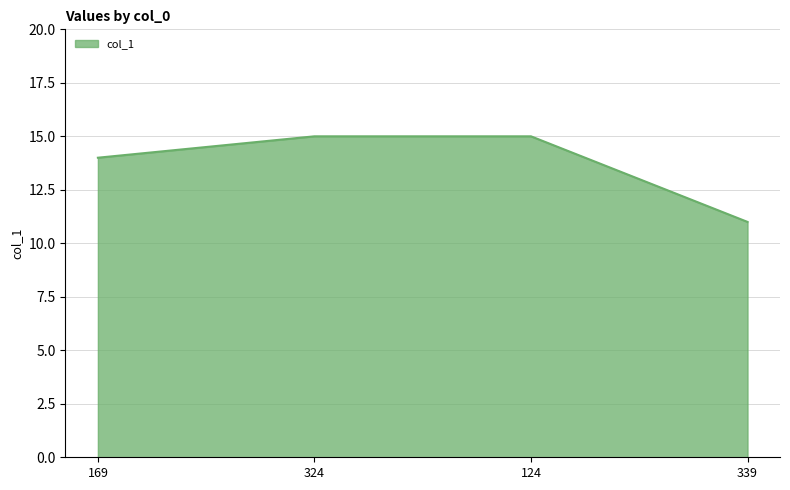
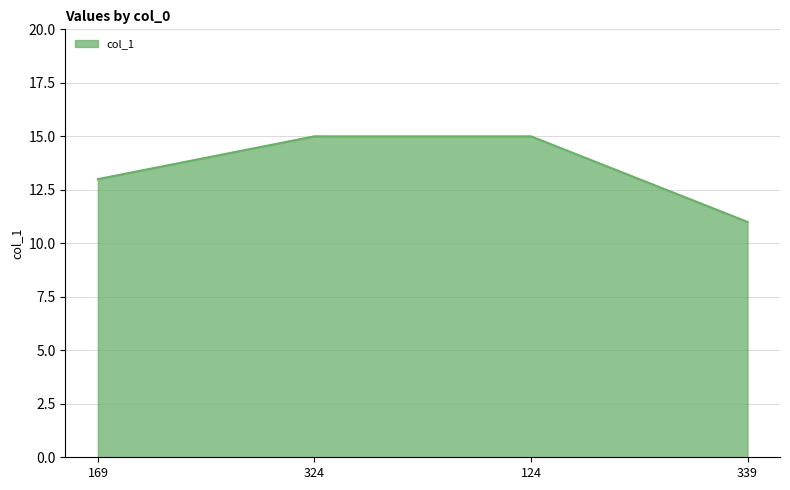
  {
-   "169": 14,
+   "169": 13,
    "324": 15,
    "124": 15,
    "339": 11
  }
